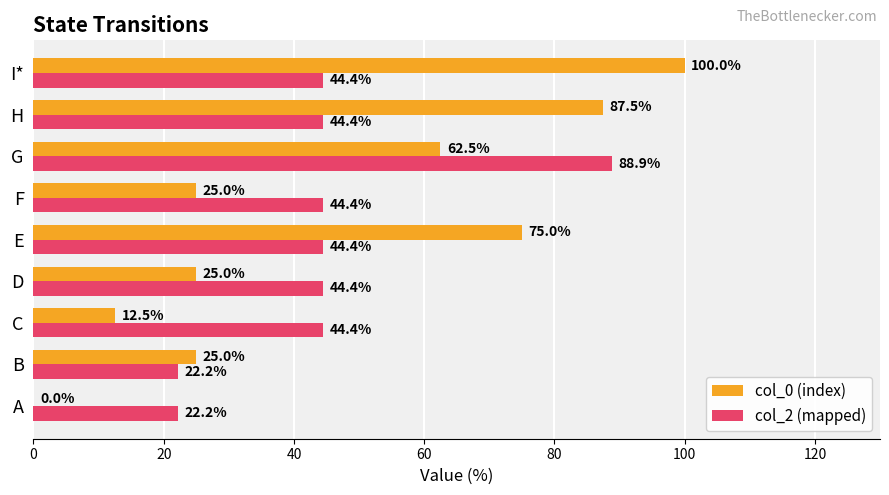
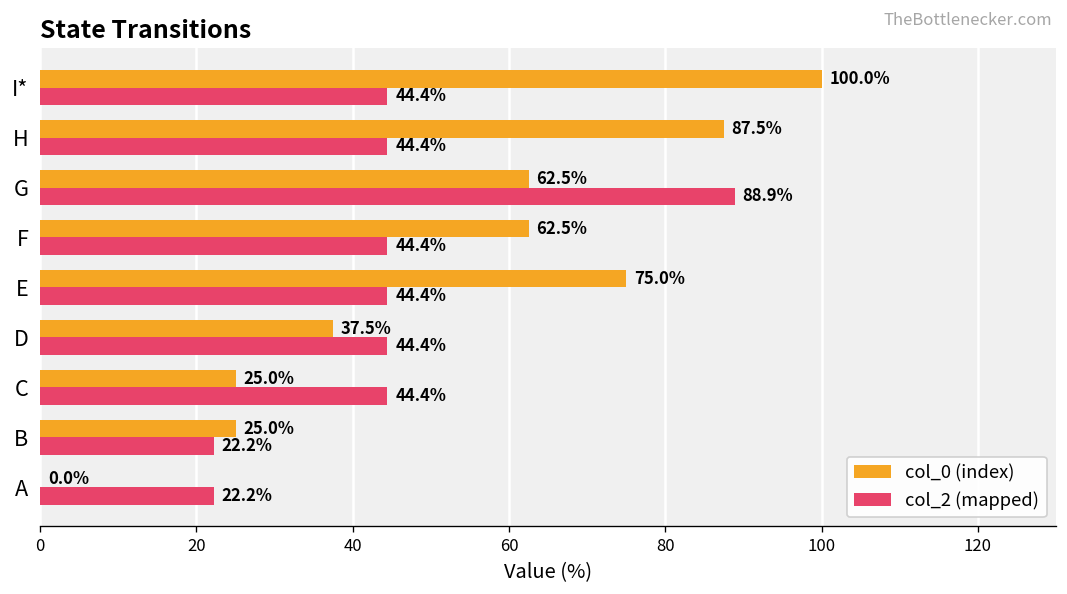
  {
    "col_0 (index)": {
      "I*": "100.0%",
      "H": "87.5%",
      "G": "62.5%",
-     "F": "25.0%",
+     "F": "62.5%",
      "E": "75.0%",
-     "D": "25.0%",
-     "C": "12.5%",
+     "D": "37.5%",
+     "C": "25.0%",
      "B": "25.0%",
      "A": "0.0%"
    },
    "col_2 (mapped)": {
      "I*": "44.4%",
      "H": "44.4%",
      "G": "88.9%",
      "F": "44.4%",
      "E": "44.4%",
      "D": "44.4%",
      "C": "44.4%",
      "B": "22.2%",
      "A": "22.2%"
    }
  }
